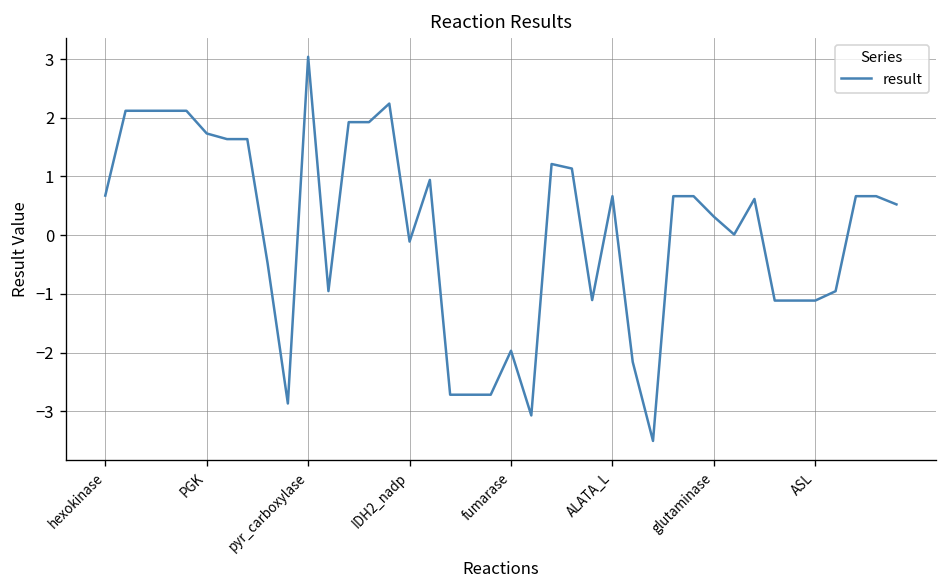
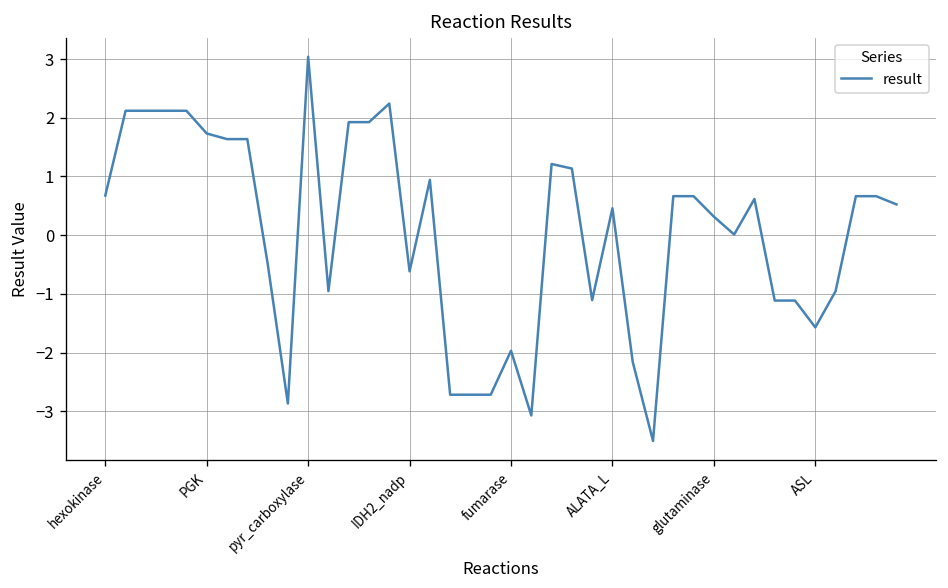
  {
    "hexokinase": 0.7,
    "PGK": 1.7,
    "pyr_carboxylase": 3.0,
-   "IDH2_nadp": -0.1,
+   "IDH2_nadp": -0.6,
    "fumarase": -2.0,
-   "ALATA_L": 0.7,
+   "ALATA_L": 0.5,
    "glutaminase": 0.3,
-   "ASL": -1.1
+   "ASL": -1.6
  }
